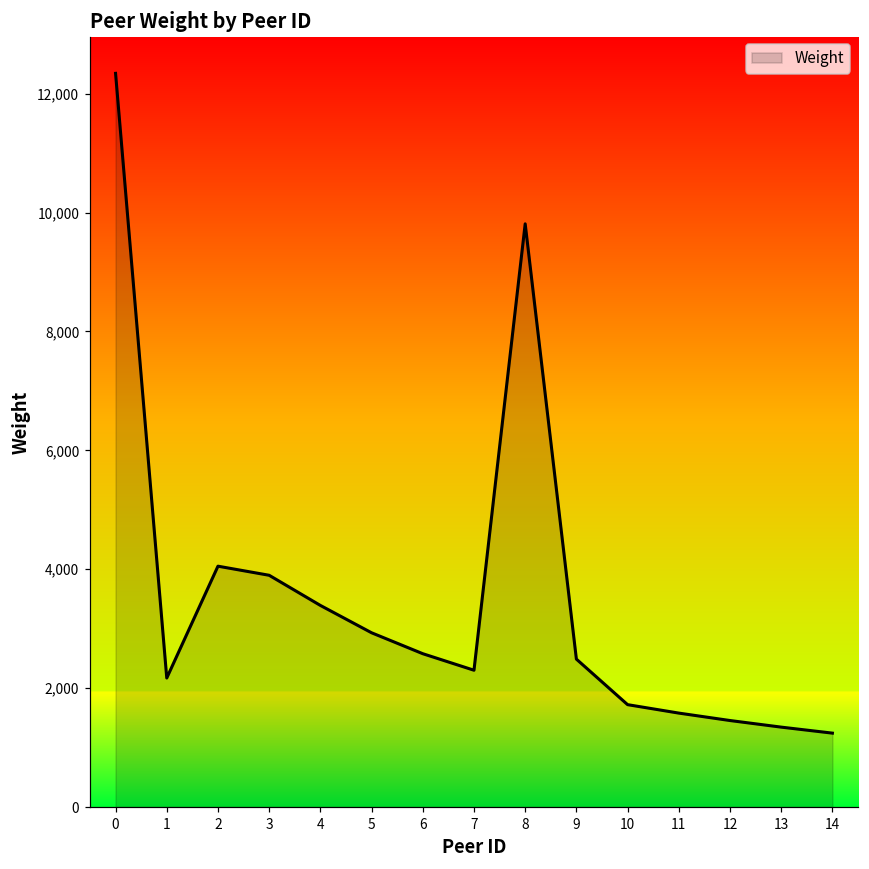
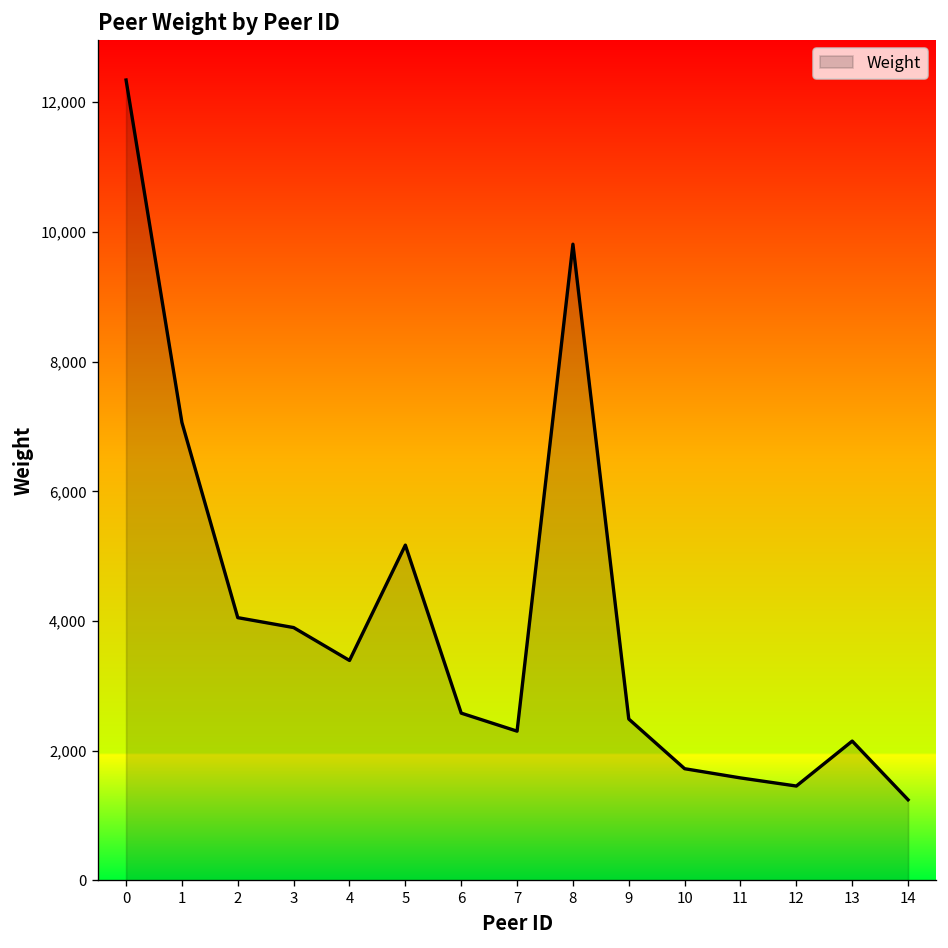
  {
    "0": "12,300",
-   "1": "2,200",
+   "1": "7,100",
    "2": "4,100",
    "3": "3,900",
    "4": "3,400",
-   "5": "2,900",
+   "5": "5,200",
    "6": "2,600",
    "7": "2,300",
    "8": "9,800",
    "9": "2,500",
    "10": "1,700",
    "11": "1,600",
    "12": "1,500",
-   "13": "1,300",
+   "13": "2,100",
    "14": "1,200"
  }
